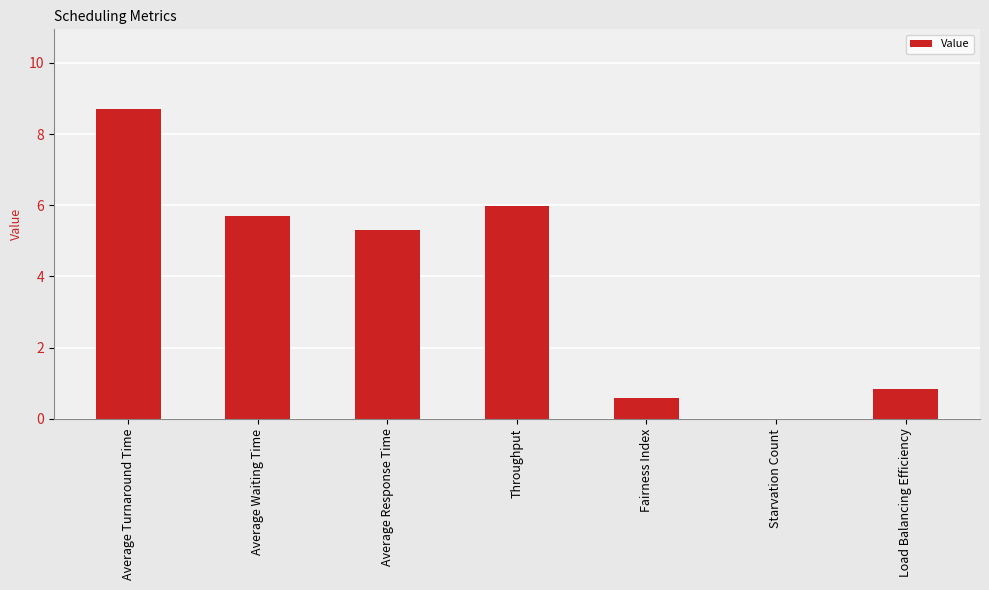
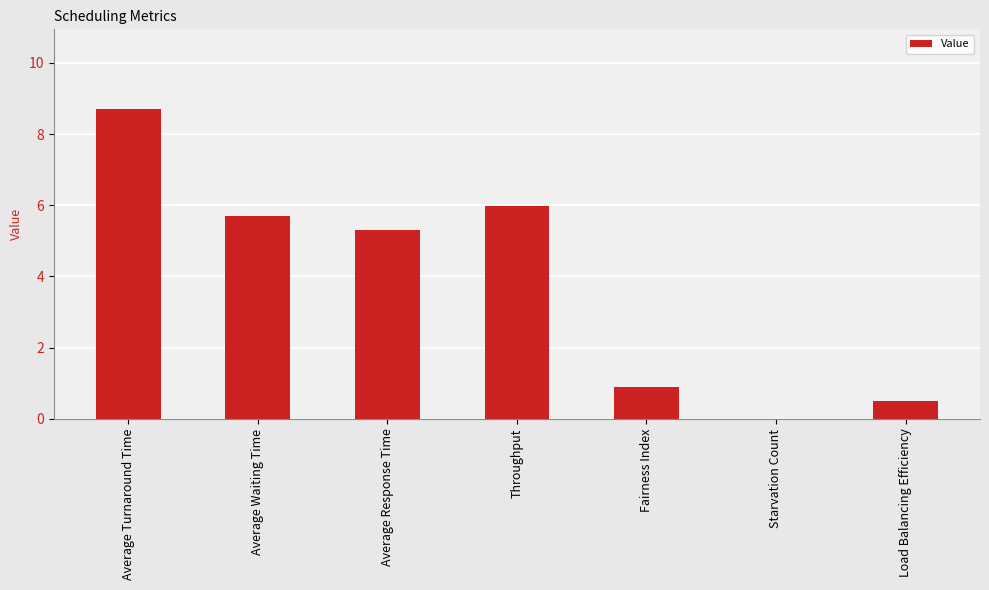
  {
    "Average Turnaround Time": 8.7,
    "Average Waiting Time": 5.7,
    "Average Response Time": 5.3,
    "Throughput": 6.0,
-   "Fairness Index": 0.6,
+   "Fairness Index": 0.9,
    "Starvation Count": 0.0,
-   "Load Balancing Efficiency": 0.9
+   "Load Balancing Efficiency": 0.5
  }
